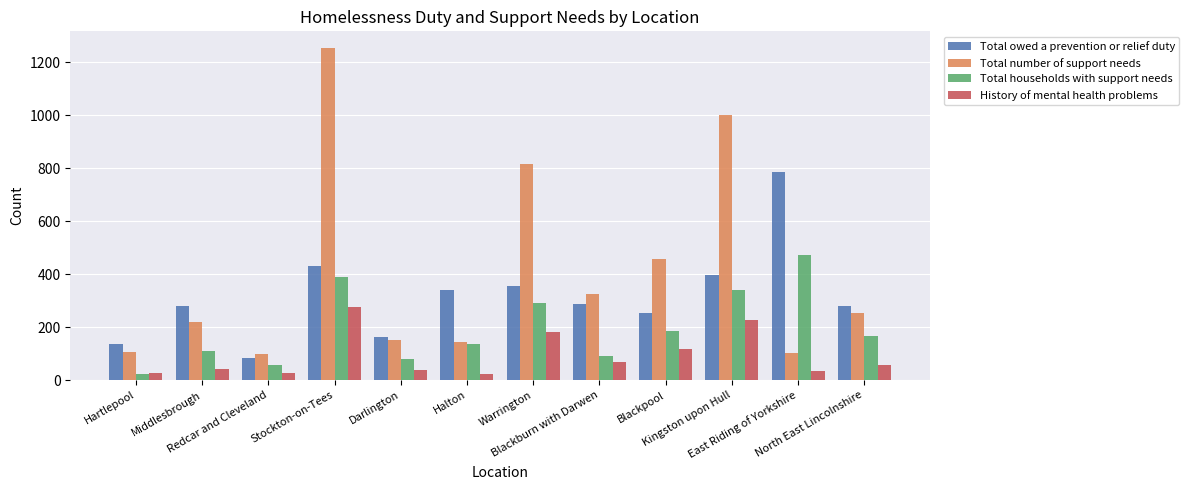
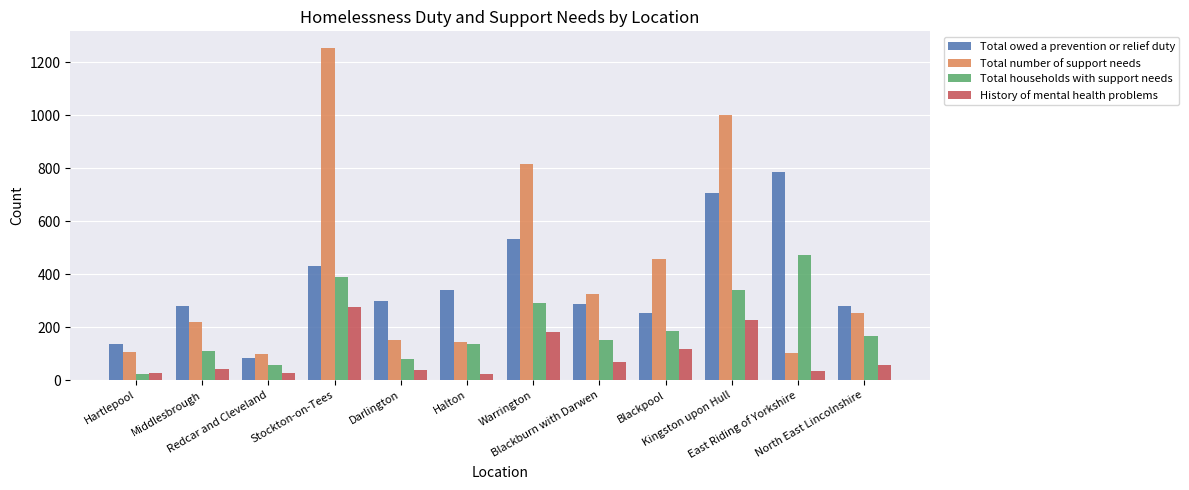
  {
    "Total owed a prevention or relief duty": {
      "Hartlepool": 140,
      "Middlesbrough": 280,
      "Redcar and Cleveland": 80,
      "Stockton-on-Tees": 430,
-     "Darlington": 160,
+     "Darlington": 300,
      "Halton": 340,
-     "Warrington": 360,
+     "Warrington": 530,
      "Blackburn with Darwen": 290,
      "Blackpool": 260,
-     "Kingston upon Hull": 400,
+     "Kingston upon Hull": 710,
      "East Riding of Yorkshire": 790,
      "North East Lincolnshire": 280
    },
    "Total households with support needs": {
      "Hartlepool": 30,
      "Middlesbrough": 110,
      "Redcar and Cleveland": 60,
      "Stockton-on-Tees": 390,
      "Darlington": 80,
      "Halton": 140,
      "Warrington": 290,
-     "Blackburn with Darwen": 90,
+     "Blackburn with Darwen": 150,
      "Blackpool": 180,
      "Kingston upon Hull": 340,
      "East Riding of Yorkshire": 470,
      "North East Lincolnshire": 170
    }
  }
